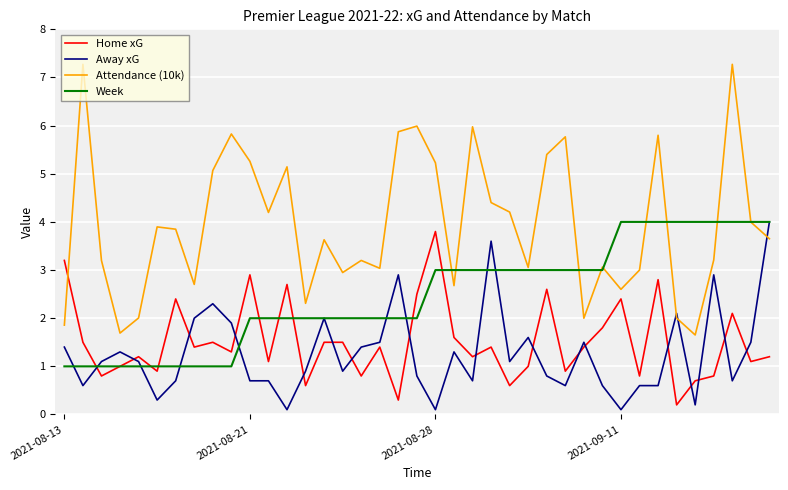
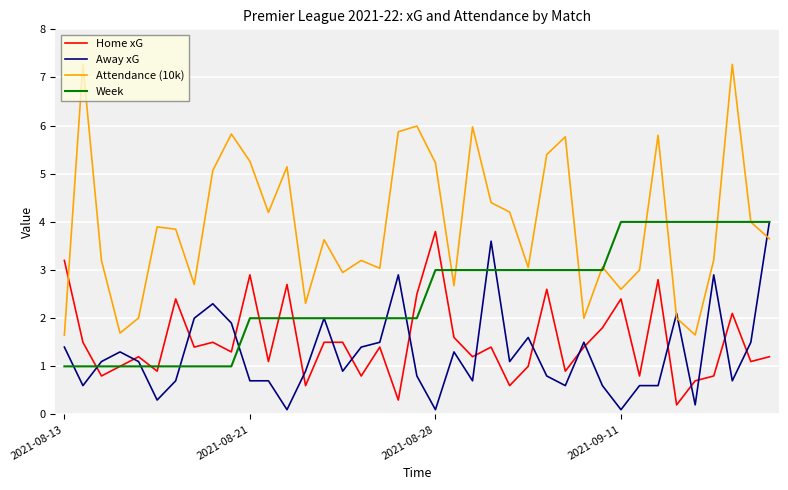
  {
    "Home xG": {
      "2021-08-13": 3.2
    },
    "Away xG": {
      "2021-08-13": 1.4
    },
    "Attendance (10k)": {
-     "2021-08-13": 1.9
+     "2021-08-13": 1.6
    },
    "Week": {
      "2021-08-13": 1.0
    }
  }
